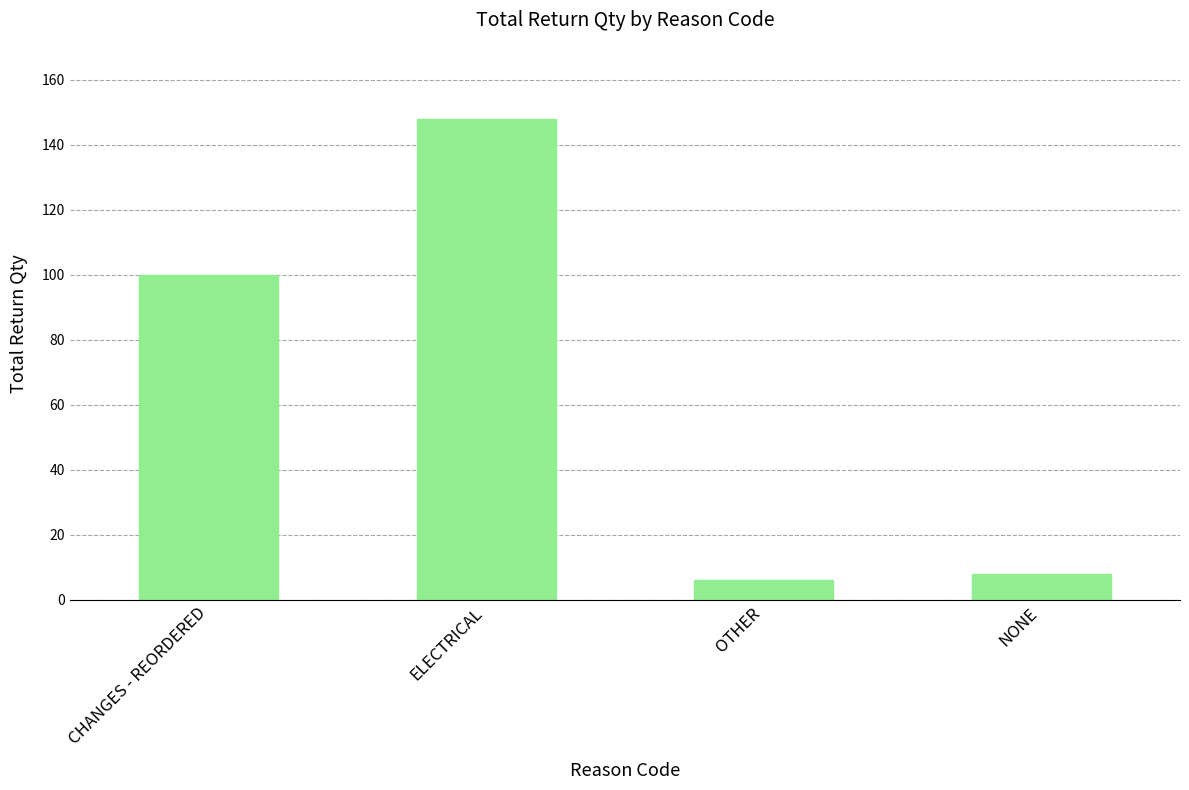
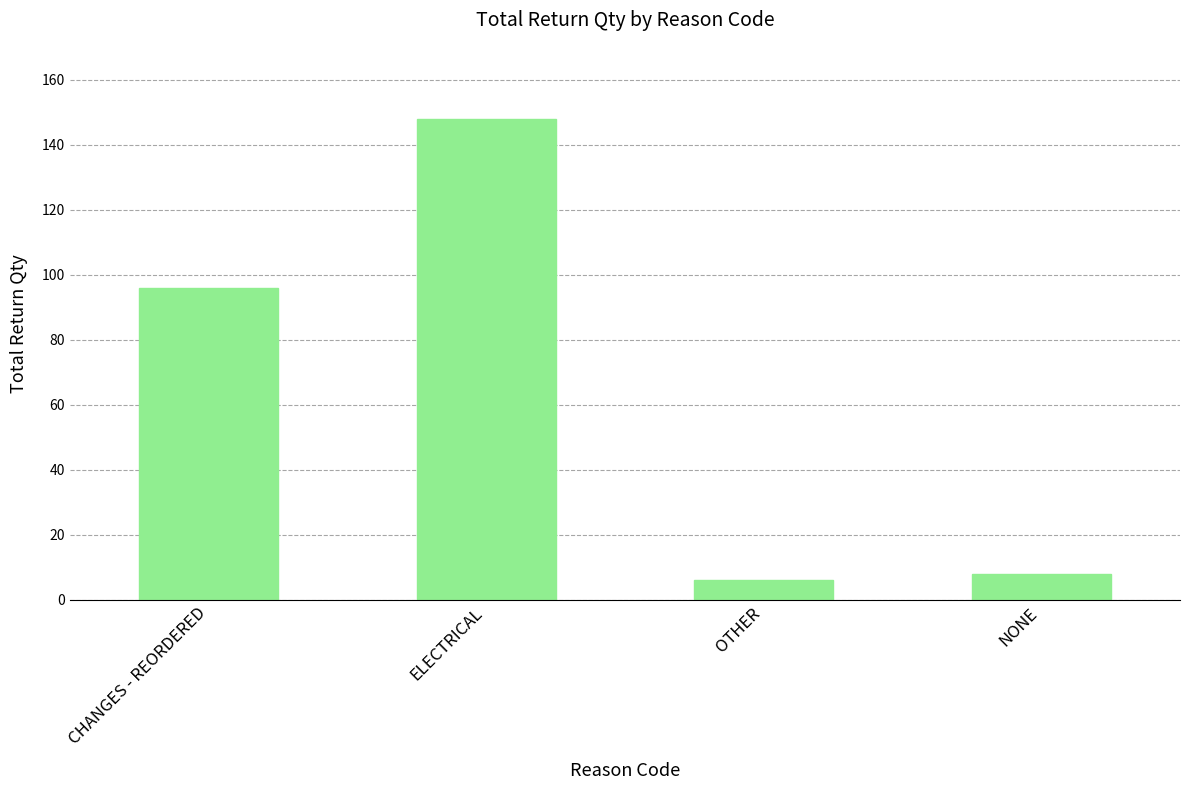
  {
-   "CHANGES - REORDERED": 100,
+   "CHANGES - REORDERED": 96,
    "ELECTRICAL": 148,
    "OTHER": 6,
    "NONE": 8
  }
